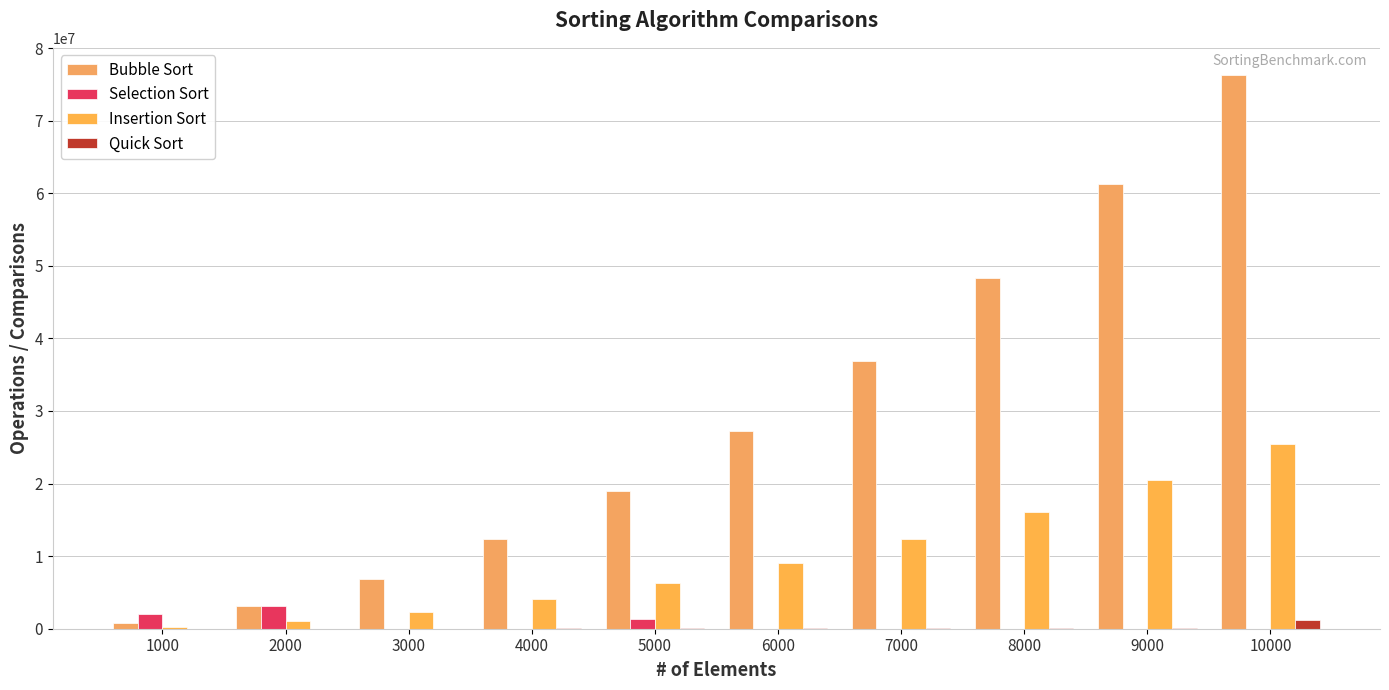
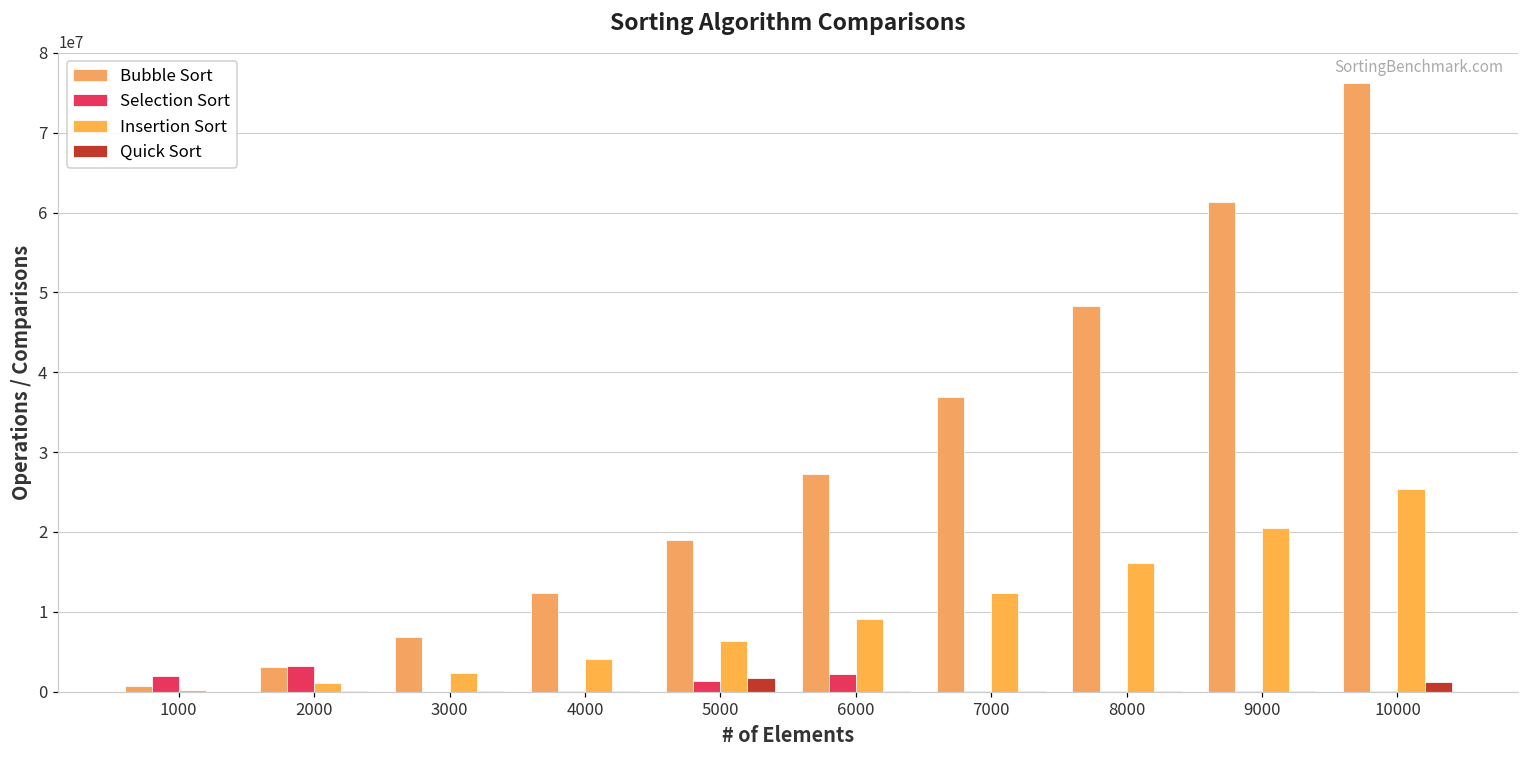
  {
    "Selection Sort": {
      "1000": 2000000,
      "2000": 3000000,
      "5000": 1000000,
-     "6000": 0
+     "6000": 2000000
    },
    "Quick Sort": {
-     "5000": 0,
+     "5000": 2000000,
      "10000": 1000000
    }
  }
